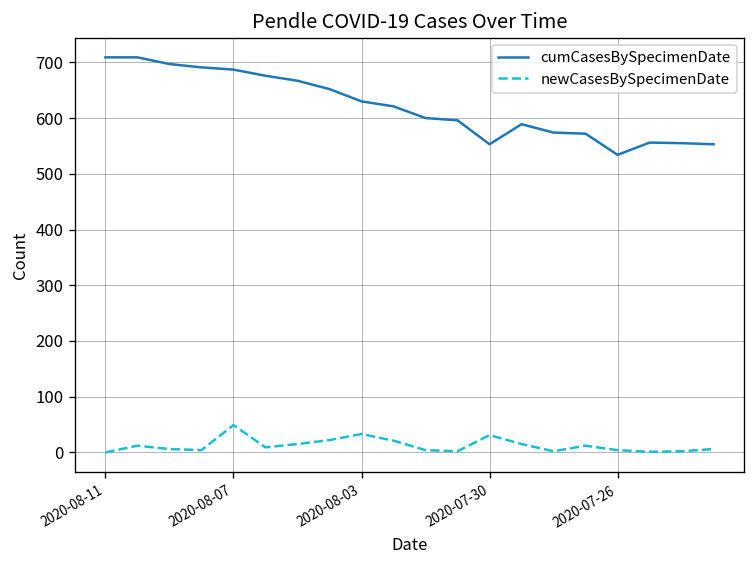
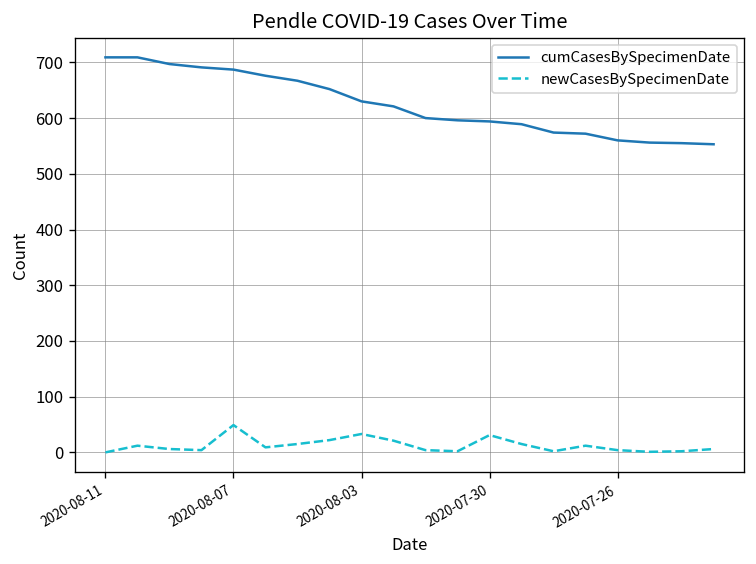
  {
    "cumCasesBySpecimenDate": {
      "2020-08-11": 710,
      "2020-08-07": 690,
      "2020-08-03": 630,
-     "2020-07-30": 550,
-     "2020-07-26": 530
+     "2020-07-30": 590,
+     "2020-07-26": 560
    },
    "newCasesBySpecimenDate": {
      "2020-08-11": 0,
      "2020-08-07": 50,
      "2020-08-03": 30,
      "2020-07-30": 30,
      "2020-07-26": 0
    }
  }
